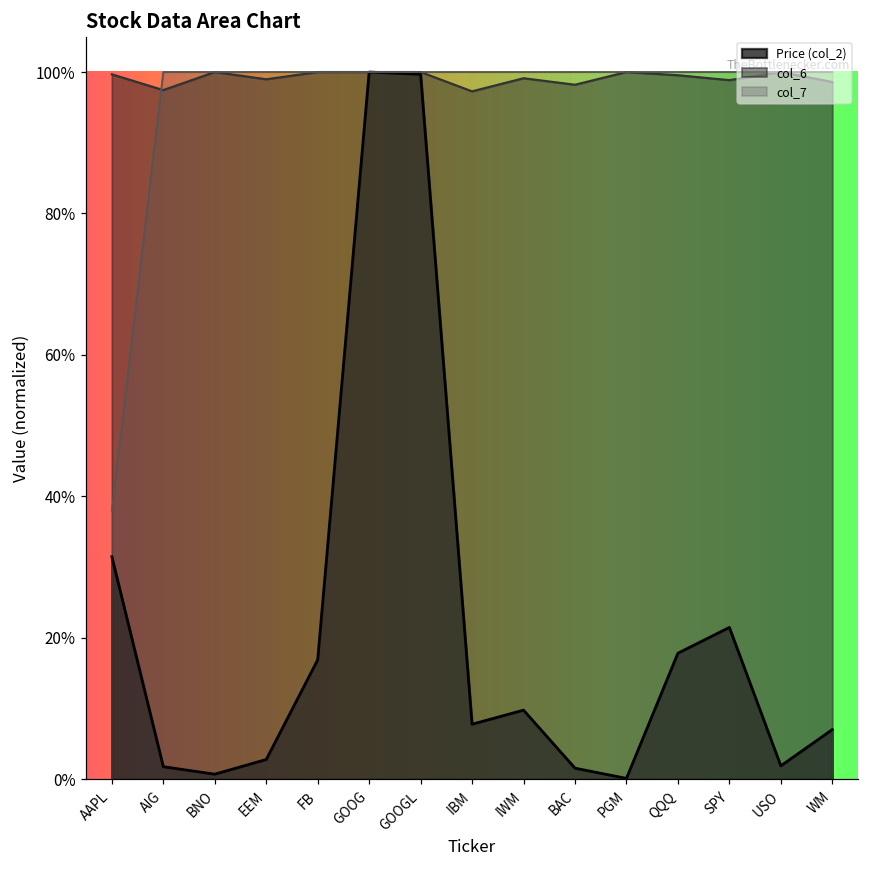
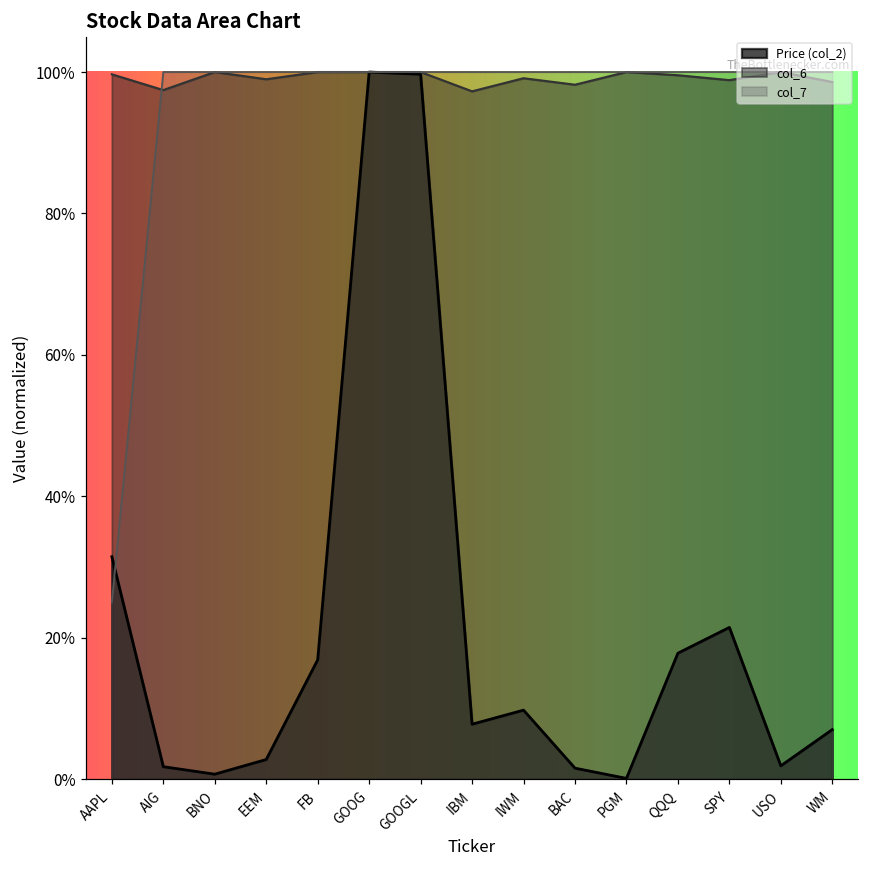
  {
    "col_7": {
-     "AAPL": "38%",
+     "AAPL": "25%",
      "AIG": "100%",
      "EEM": "100%",
      "IBM": "100%",
      "IWM": "100%",
      "BAC": "100%",
      "QQQ": "100%",
      "SPY": "100%"
    }
  }
